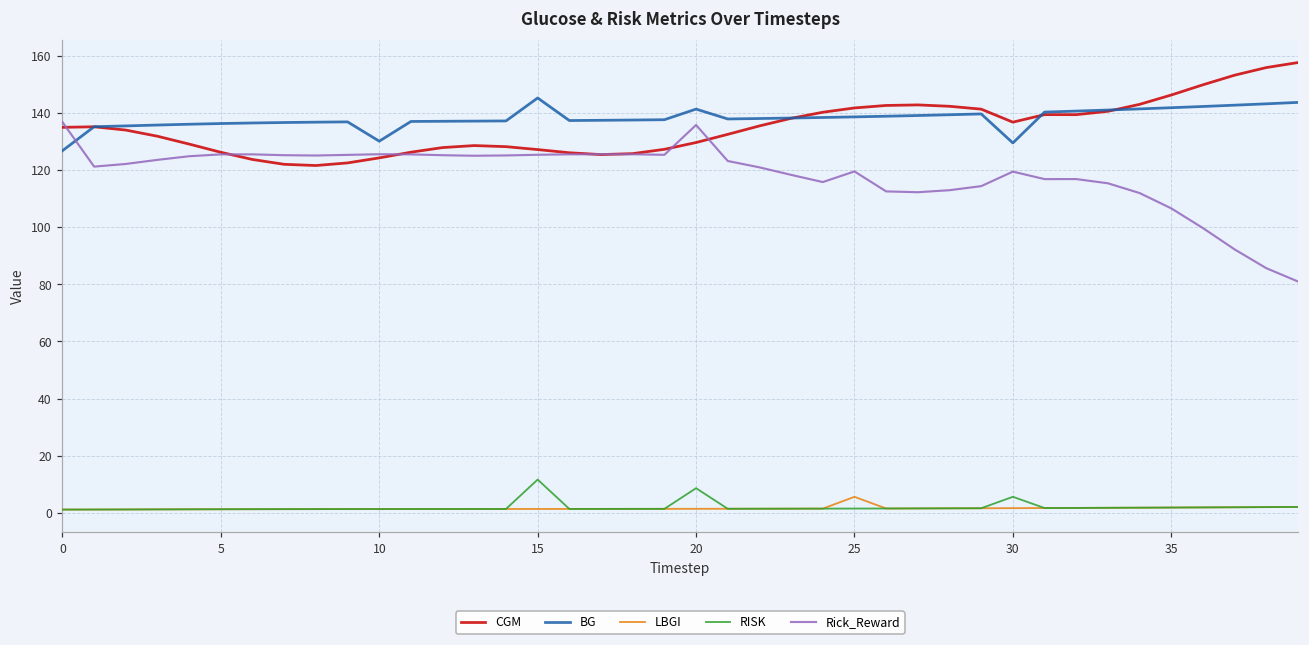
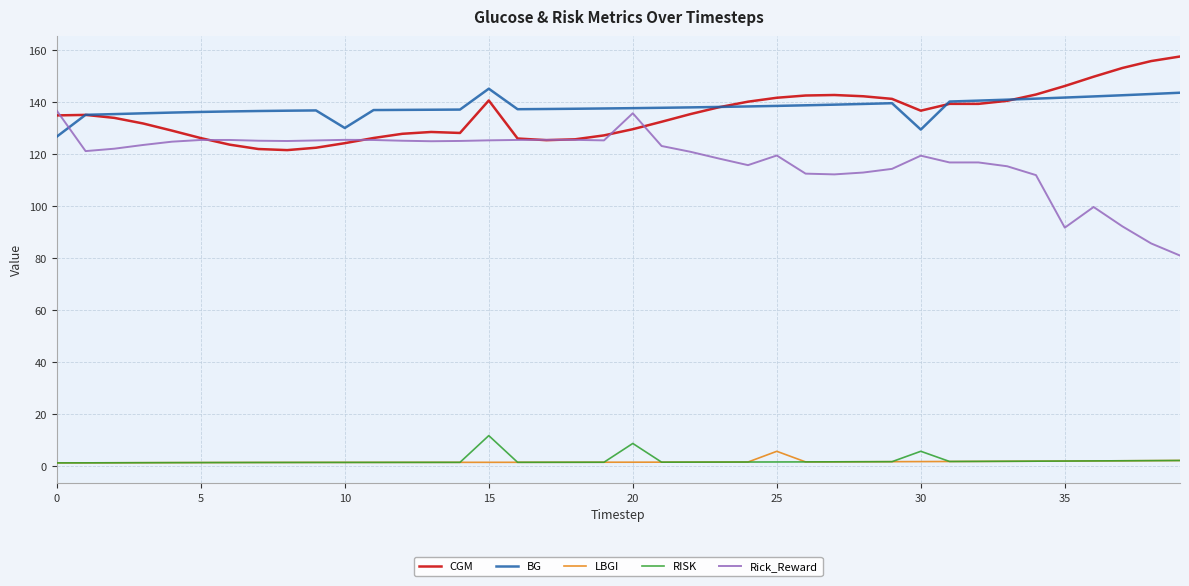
  {
    "CGM": {
      "0": 135,
      "10": 124,
-     "15": 127,
+     "15": 141,
      "20": 130,
      "25": 142,
      "30": 137,
      "35": 146
    },
    "BG": {
      "0": 127,
      "5": 136,
      "10": 130,
      "15": 145,
-     "20": 141,
+     "20": 138,
      "25": 139,
      "30": 129,
      "35": 142
    },
    "LBGI": {
      "15": 1,
      "20": 1,
      "25": 6,
      "30": 2
    },
    "RISK": {
      "15": 12,
      "20": 9,
      "25": 2,
      "30": 6
    },
    "Rick_Reward": {
      "0": 137,
      "10": 126,
      "15": 125,
      "20": 136,
      "25": 119,
      "30": 119,
-     "35": 107
+     "35": 92
    }
  }
